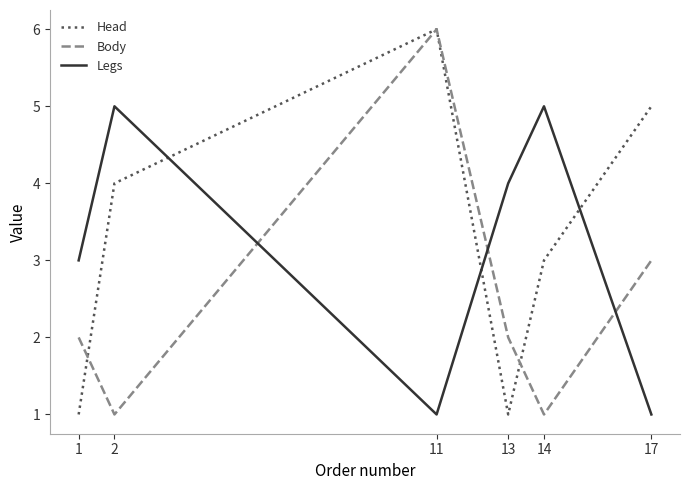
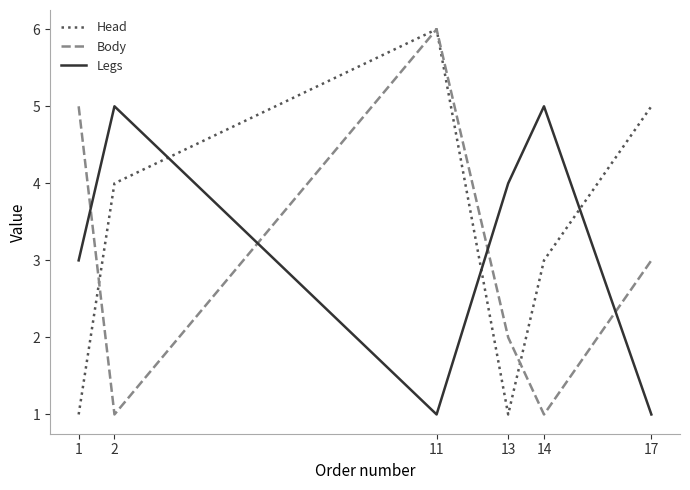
  {
    "Body": {
-     "1": 2,
+     "1": 5,
      "2": 1,
      "13": 2,
      "14": 1,
      "17": 3
    }
  }
